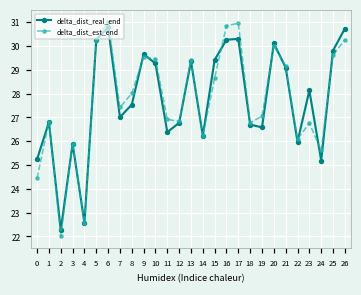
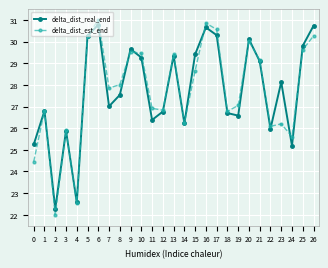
  {
    "delta_dist_real_end": {
      "0": 25.2,
      "2": 22.3,
      "7": 27.0,
      "8": 27.5,
      "10": 29.3,
      "11": 26.4,
      "15": 29.4,
-     "16": 30.3,
+     "16": 30.7,
      "17": 30.3,
      "19": 26.6,
      "23": 28.1,
      "24": 25.2,
      "25": 29.8,
      "26": 30.7
    },
    "delta_dist_est_end": {
      "0": 24.5,
      "2": 22.0,
-     "7": 27.4,
+     "7": 27.9,
      "8": 28.0,
      "10": 29.5,
      "11": 26.9,
      "15": 28.7,
      "16": 30.9,
-     "17": 30.9,
+     "17": 30.6,
      "19": 27.1,
-     "23": 26.8,
+     "23": 26.2,
      "24": 25.6,
      "25": 29.6,
      "26": 30.3
    }
  }
